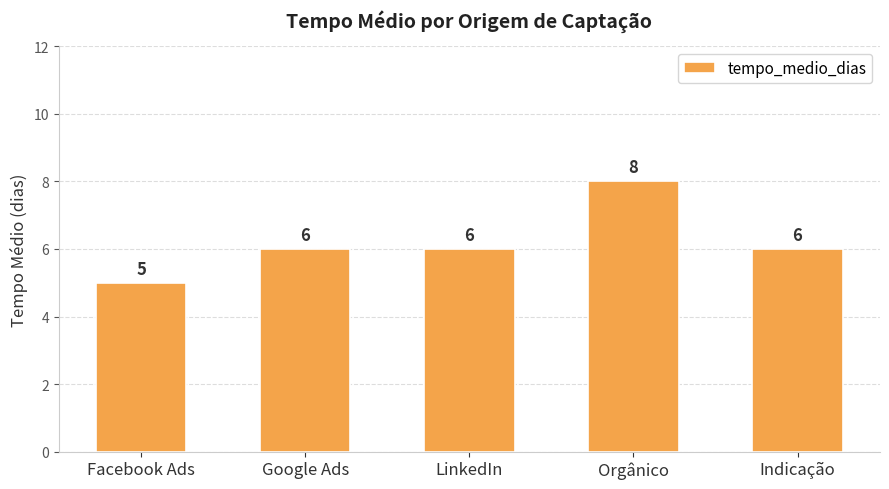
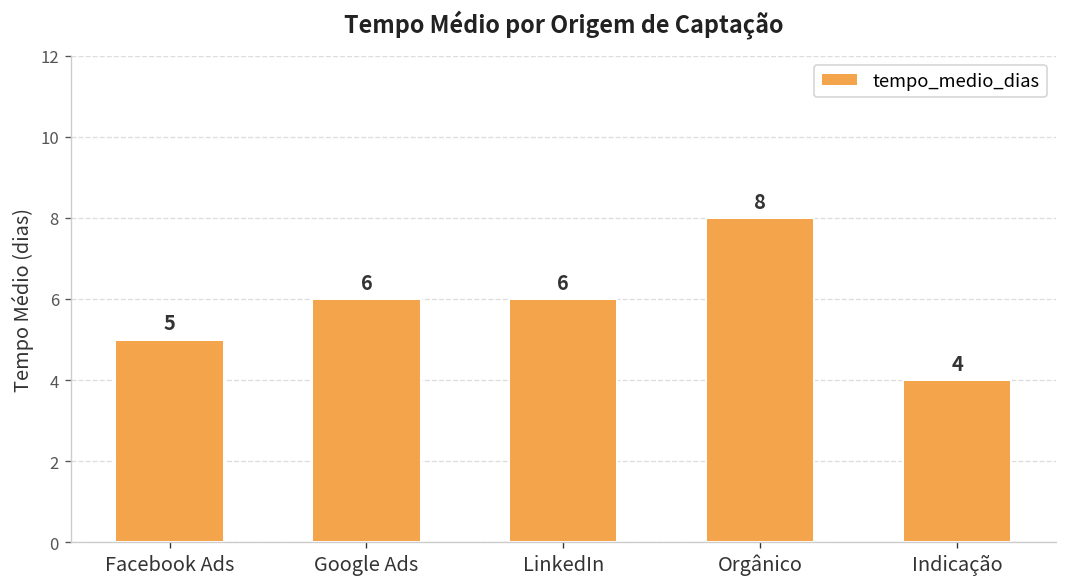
  {
    "Facebook Ads": 5,
    "Google Ads": 6,
    "LinkedIn": 6,
    "Orgânico": 8,
-   "Indicação": 6
+   "Indicação": 4
  }
